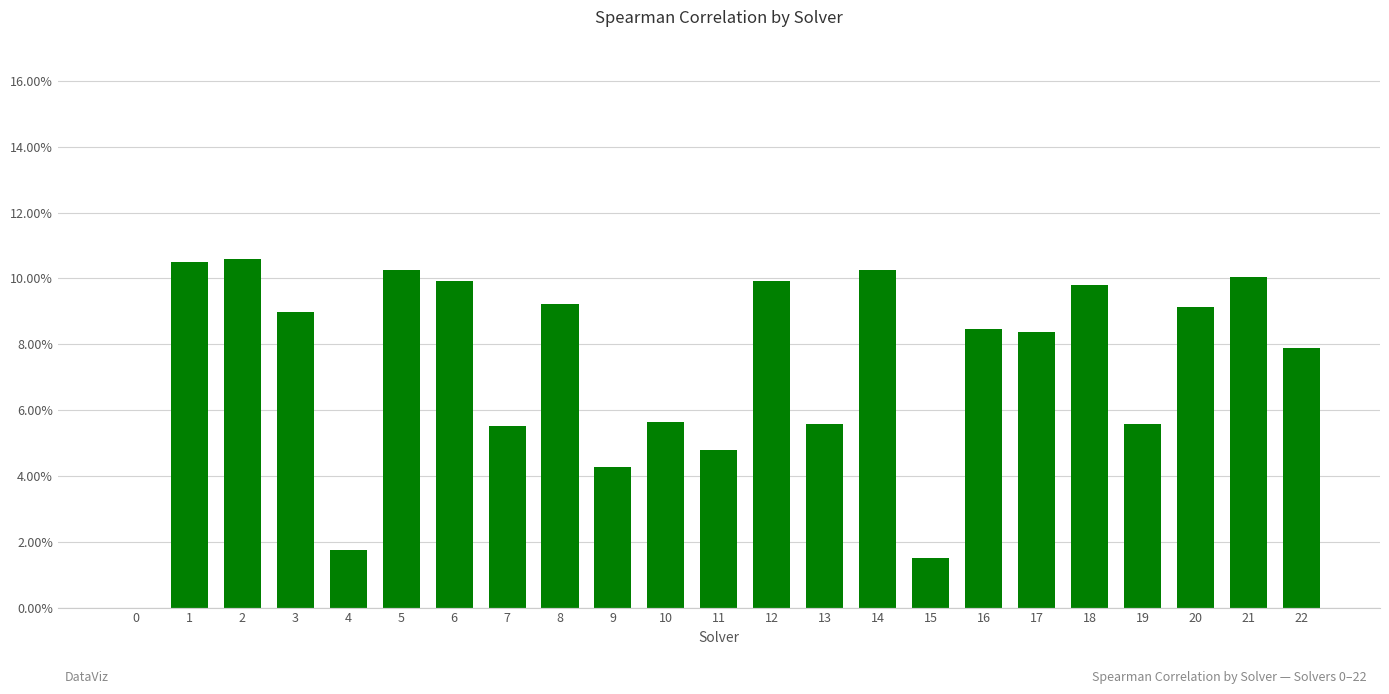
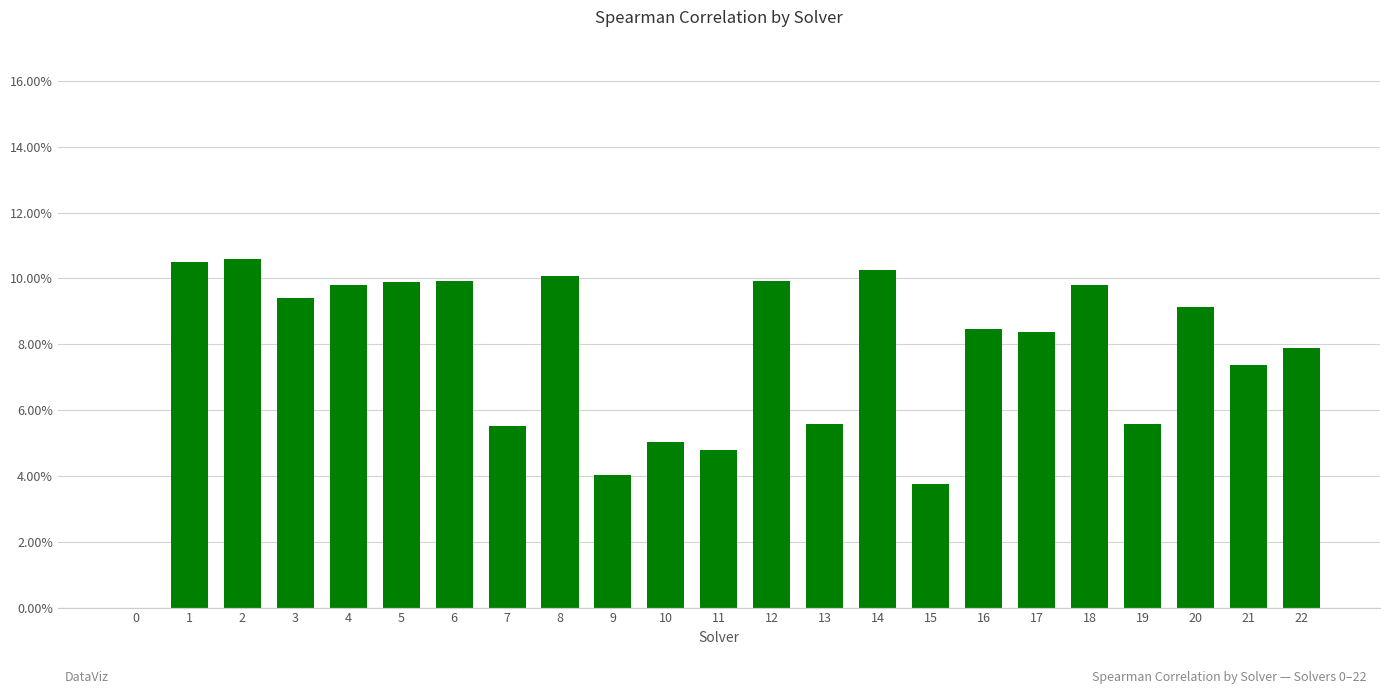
  {
    "1": "10.5%",
    "2": "10.6%",
-   "3": "9.0%",
-   "4": "1.7%",
-   "5": "10.3%",
+   "3": "9.4%",
+   "4": "9.8%",
+   "5": "9.9%",
    "6": "9.9%",
    "7": "5.5%",
-   "8": "9.2%",
-   "9": "4.3%",
-   "10": "5.6%",
+   "8": "10.1%",
+   "9": "4.0%",
+   "10": "5.0%",
    "11": "4.8%",
    "12": "9.9%",
    "13": "5.6%",
    "14": "10.3%",
-   "15": "1.5%",
+   "15": "3.8%",
    "16": "8.5%",
    "17": "8.4%",
    "18": "9.8%",
    "19": "5.6%",
    "20": "9.1%",
-   "21": "10.0%",
+   "21": "7.4%",
    "22": "7.9%"
  }
